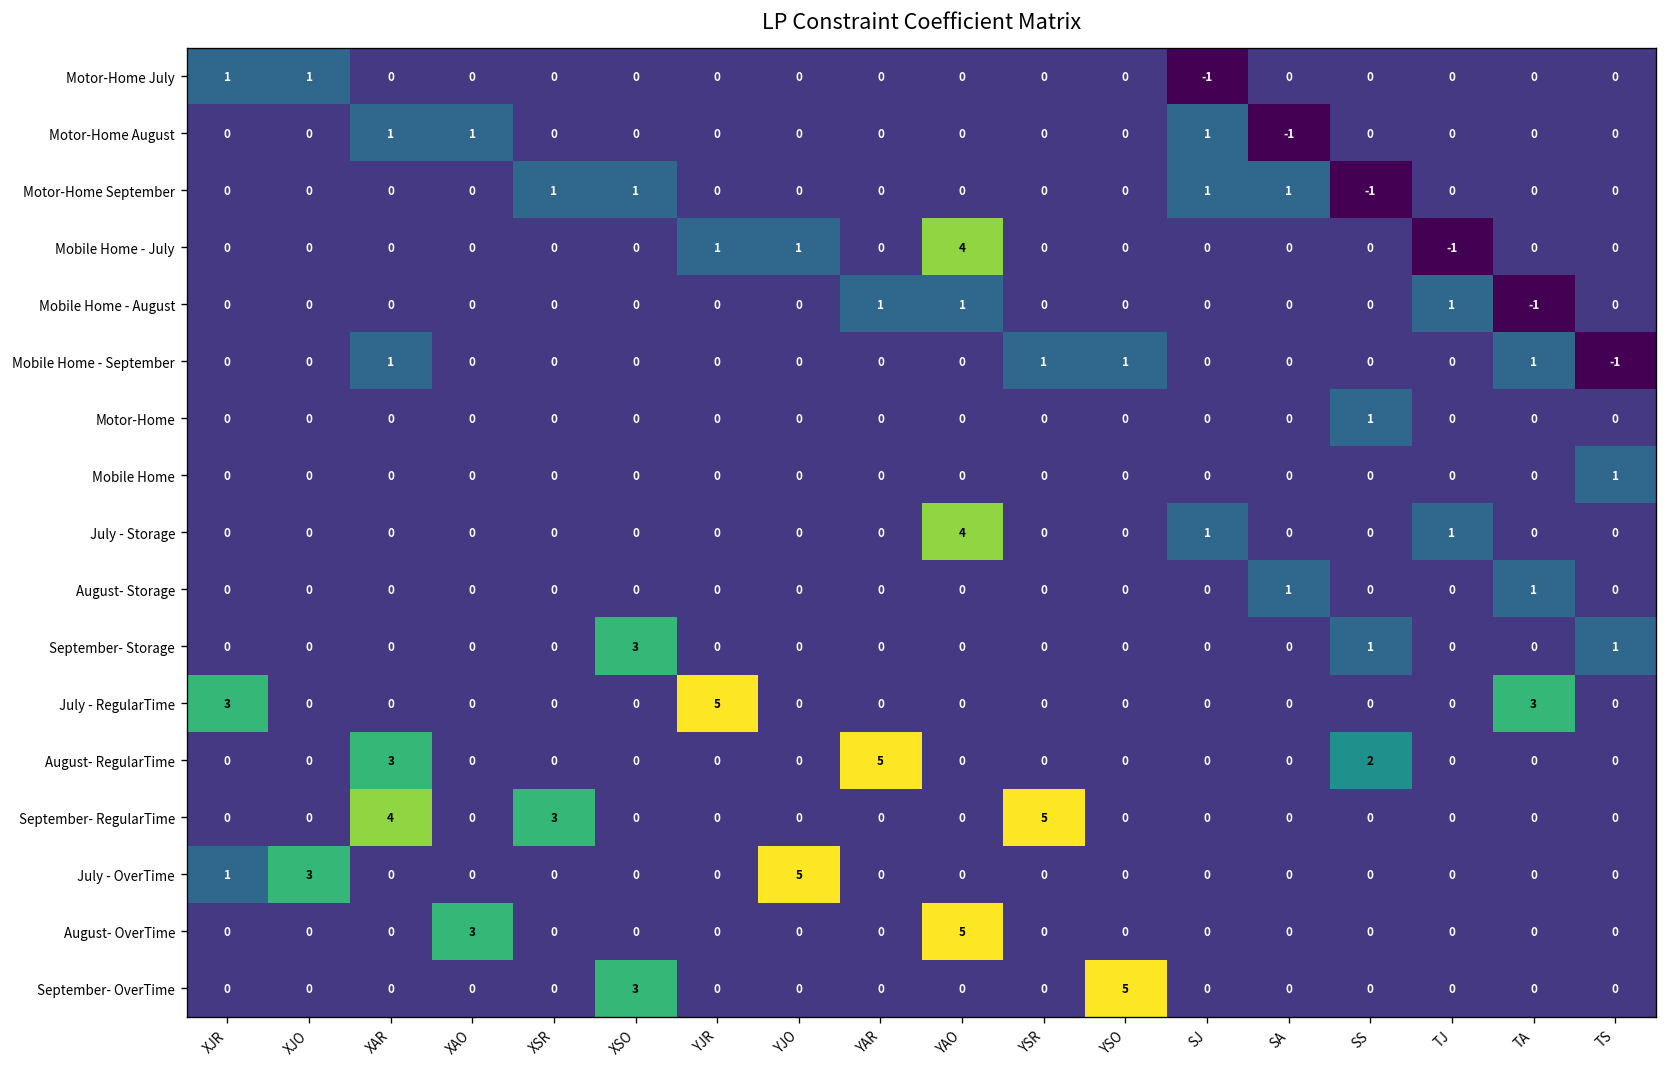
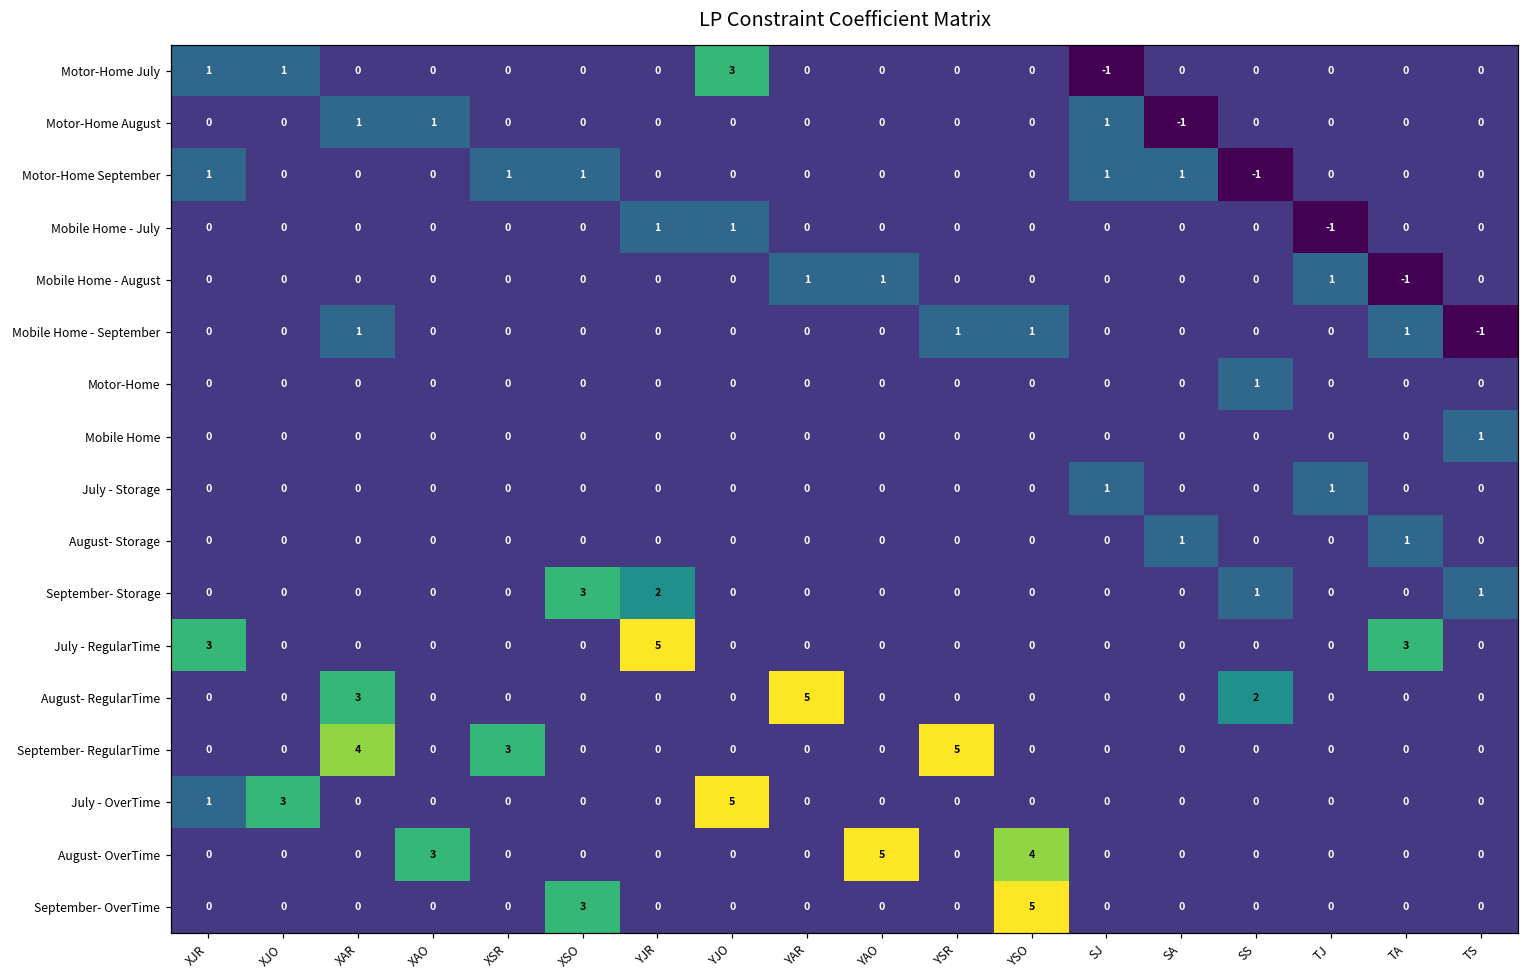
  {
    "Motor-Home July": {
      "XJR": 1,
      "XJO": 1,
      "XAR": 0,
      "XAO": 0,
      "XSR": 0,
      "XSO": 0,
      "YJR": 0,
-     "YJO": 0,
+     "YJO": 3,
      "YAR": 0,
      "YAO": 0,
      "YSR": 0,
      "YSO": 0,
      "SJ": -1,
      "SA": 0,
      "SS": 0,
      "TJ": 0,
      "TA": 0,
      "TS": 0
    },
    "Motor-Home September": {
-     "XJR": 0,
+     "XJR": 1,
      "XJO": 0,
      "XAR": 0,
      "XAO": 0,
      "XSR": 1,
      "XSO": 1,
      "YJR": 0,
      "YJO": 0,
      "YAR": 0,
      "YAO": 0,
      "YSR": 0,
      "YSO": 0,
      "SJ": 1,
      "SA": 1,
      "SS": -1,
      "TJ": 0,
      "TA": 0,
      "TS": 0
    },
    "Mobile Home - July": {
      "XJR": 0,
      "XJO": 0,
      "XAR": 0,
      "XAO": 0,
      "XSR": 0,
      "XSO": 0,
      "YJR": 1,
      "YJO": 1,
      "YAR": 0,
-     "YAO": 4,
+     "YAO": 0,
      "YSR": 0,
      "YSO": 0,
      "SJ": 0,
      "SA": 0,
      "SS": 0,
      "TJ": -1,
      "TA": 0,
      "TS": 0
    },
    "July - Storage": {
      "XJR": 0,
      "XJO": 0,
      "XAR": 0,
      "XAO": 0,
      "XSR": 0,
      "XSO": 0,
      "YJR": 0,
      "YJO": 0,
      "YAR": 0,
-     "YAO": 4,
+     "YAO": 0,
      "YSR": 0,
      "YSO": 0,
      "SJ": 1,
      "SA": 0,
      "SS": 0,
      "TJ": 1,
      "TA": 0,
      "TS": 0
    },
    "September- Storage": {
      "XJR": 0,
      "XJO": 0,
      "XAR": 0,
      "XAO": 0,
      "XSR": 0,
      "XSO": 3,
-     "YJR": 0,
+     "YJR": 2,
      "YJO": 0,
      "YAR": 0,
      "YAO": 0,
      "YSR": 0,
      "YSO": 0,
      "SJ": 0,
      "SA": 0,
      "SS": 1,
      "TJ": 0,
      "TA": 0,
      "TS": 1
    },
    "August- OverTime": {
      "XJR": 0,
      "XJO": 0,
      "XAR": 0,
      "XAO": 3,
      "XSR": 0,
      "XSO": 0,
      "YJR": 0,
      "YJO": 0,
      "YAR": 0,
      "YAO": 5,
      "YSR": 0,
-     "YSO": 0,
+     "YSO": 4,
      "SJ": 0,
      "SA": 0,
      "SS": 0,
      "TJ": 0,
      "TA": 0,
      "TS": 0
    }
  }
